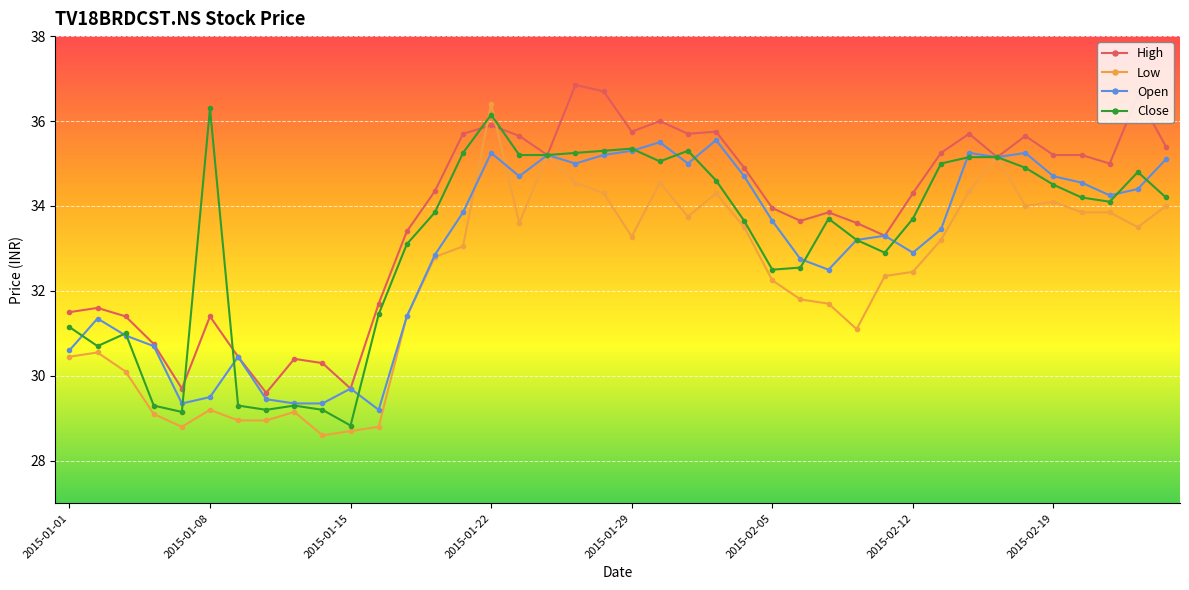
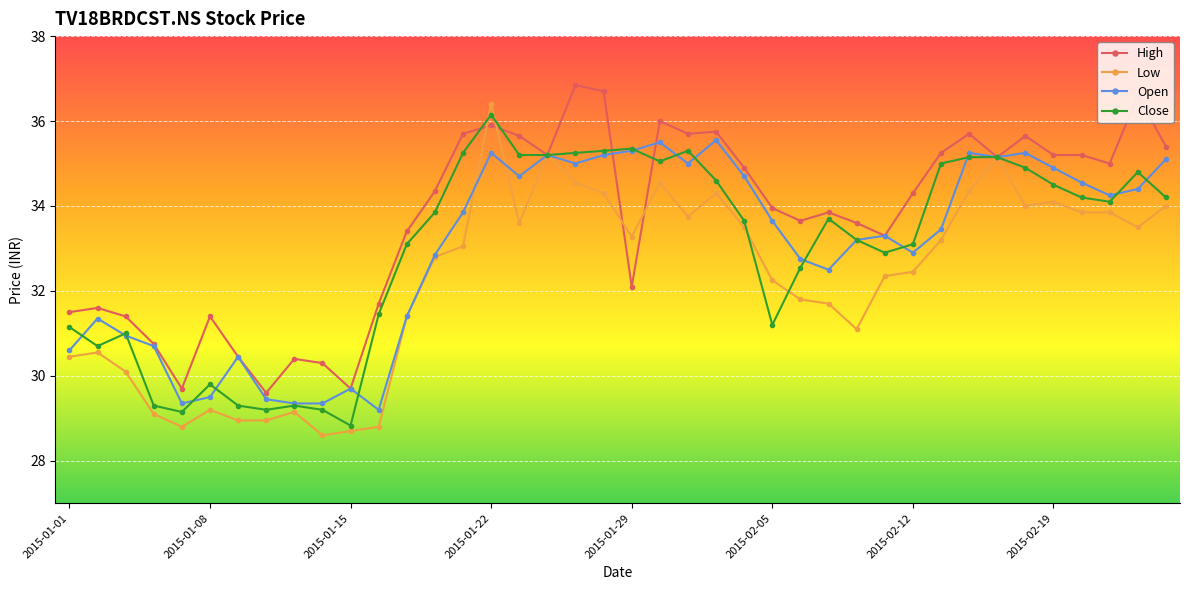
  {
    "High": {
      "2015-01-01": 31.5,
      "2015-01-08": 31.4,
      "2015-01-22": 35.9,
-     "2015-01-29": 35.8,
+     "2015-01-29": 32.1,
      "2015-02-05": 34.0,
      "2015-02-12": 34.3,
      "2015-02-19": 35.2
    },
    "Low": {
      "2015-01-01": 30.5,
      "2015-01-08": 29.2,
      "2015-01-15": 28.7,
      "2015-01-22": 36.4,
      "2015-01-29": 33.3,
      "2015-02-05": 32.3,
      "2015-02-12": 32.5,
      "2015-02-19": 34.1
    },
    "Open": {
      "2015-01-01": 30.6,
      "2015-01-08": 29.5,
      "2015-01-22": 35.3,
      "2015-02-05": 33.7,
      "2015-02-12": 32.9,
-     "2015-02-19": 34.7
+     "2015-02-19": 34.9
    },
    "Close": {
      "2015-01-01": 31.2,
-     "2015-01-08": 36.3,
+     "2015-01-08": 29.8,
      "2015-01-15": 28.8,
      "2015-01-22": 36.2,
-     "2015-02-05": 32.5,
-     "2015-02-12": 33.7,
+     "2015-02-05": 31.2,
+     "2015-02-12": 33.1,
      "2015-02-19": 34.5
    }
  }
